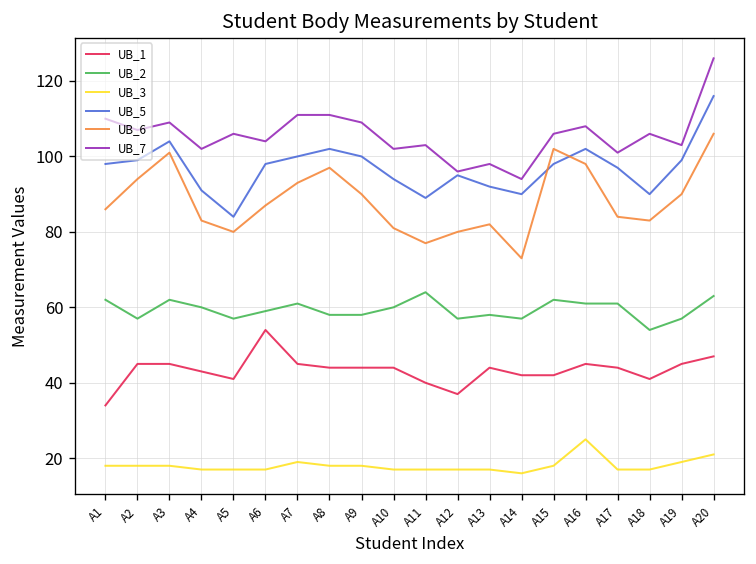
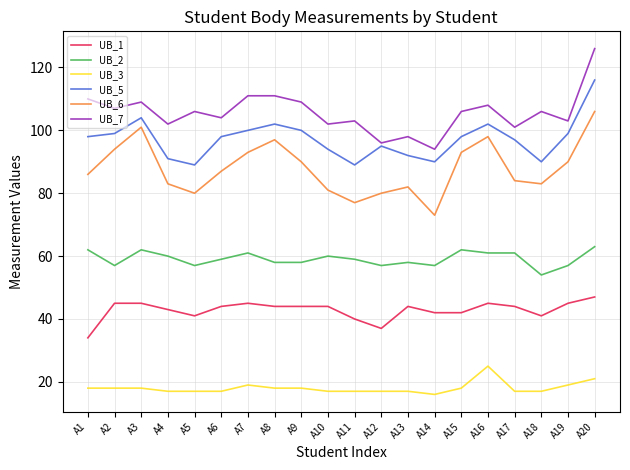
  {
    "UB_1": {
      "A1": 34,
      "A2": 45,
      "A3": 45,
      "A4": 43,
      "A5": 41,
-     "A6": 54,
+     "A6": 44,
      "A7": 45,
      "A8": 44,
      "A9": 44,
      "A10": 44,
      "A11": 40,
      "A12": 37,
      "A13": 44,
      "A14": 42,
      "A15": 42,
      "A16": 45,
      "A17": 44,
      "A18": 41,
      "A19": 45,
      "A20": 47
    },
    "UB_2": {
      "A1": 62,
      "A2": 57,
      "A3": 62,
      "A4": 60,
      "A5": 57,
      "A6": 59,
      "A7": 61,
      "A8": 58,
      "A9": 58,
      "A10": 60,
-     "A11": 64,
+     "A11": 59,
      "A12": 57,
      "A13": 58,
      "A14": 57,
      "A15": 62,
      "A16": 61,
      "A17": 61,
      "A18": 54,
      "A19": 57,
      "A20": 63
    },
    "UB_3": {
      "A1": 18,
      "A2": 18,
      "A3": 18,
      "A4": 17,
      "A5": 17,
      "A6": 17,
      "A7": 19,
      "A8": 18,
      "A9": 18,
      "A10": 17,
      "A11": 17,
      "A12": 17,
      "A13": 17,
      "A14": 16,
      "A15": 18,
      "A16": 25,
      "A17": 17,
      "A18": 17,
      "A19": 19,
      "A20": 21
    },
    "UB_5": {
      "A1": 98,
      "A2": 99,
      "A3": 104,
      "A4": 91,
-     "A5": 84,
+     "A5": 89,
      "A6": 98,
      "A7": 100,
      "A8": 102,
      "A9": 100,
      "A10": 94,
      "A11": 89,
      "A12": 95,
      "A13": 92,
      "A14": 90,
      "A15": 98,
      "A16": 102,
      "A17": 97,
      "A18": 90,
      "A19": 99,
      "A20": 116
    },
    "UB_6": {
      "A1": 86,
      "A2": 94,
      "A3": 101,
      "A4": 83,
      "A5": 80,
      "A6": 87,
      "A7": 93,
      "A8": 97,
      "A9": 90,
      "A10": 81,
      "A11": 77,
      "A12": 80,
      "A13": 82,
      "A14": 73,
-     "A15": 102,
+     "A15": 93,
      "A16": 98,
      "A17": 84,
      "A18": 83,
      "A19": 90,
      "A20": 106
    },
    "UB_7": {
      "A3": 109,
      "A4": 102,
      "A5": 106,
      "A6": 104,
      "A7": 111,
      "A8": 111,
      "A9": 109,
      "A10": 102,
      "A11": 103,
      "A12": 96,
      "A13": 98,
      "A14": 94,
      "A15": 106,
      "A16": 108,
      "A17": 101,
      "A18": 106,
      "A19": 103,
      "A20": 126
    }
  }
